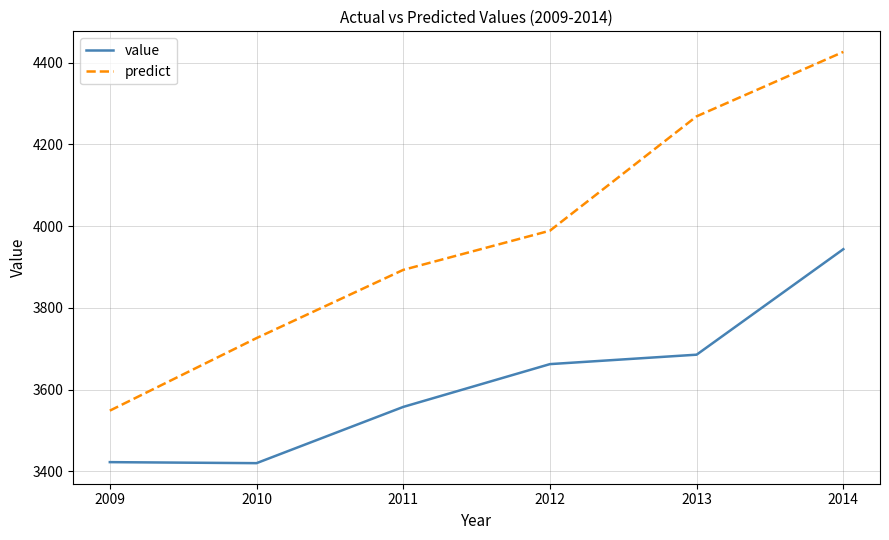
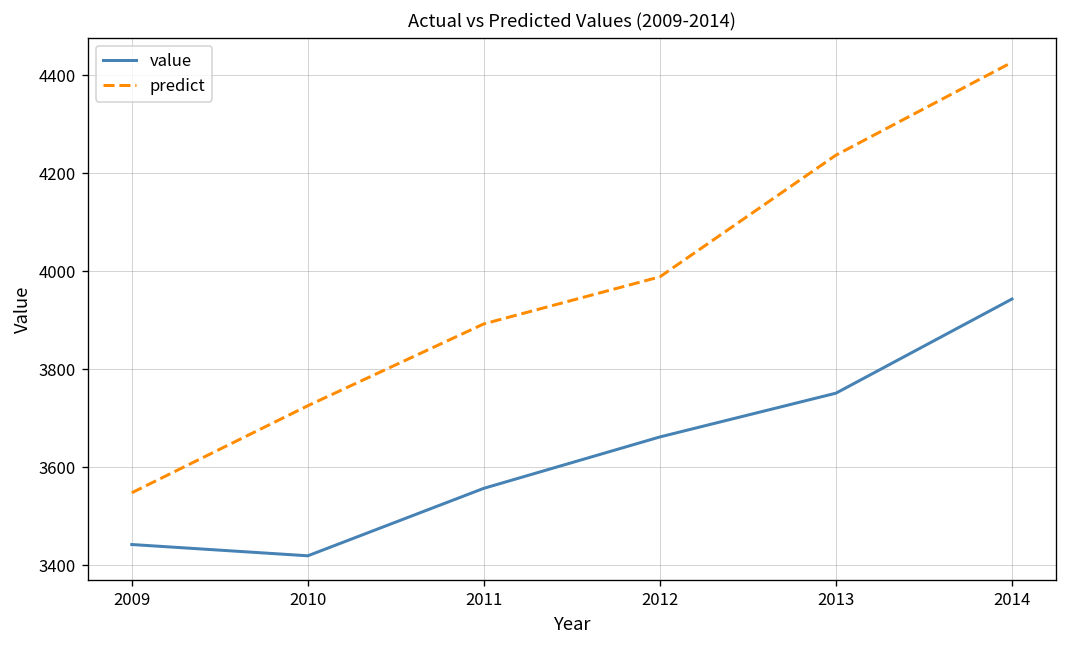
  {
    "value": {
-     "2009": 3420,
+     "2009": 3440,
      "2010": 3420,
      "2011": 3560,
      "2012": 3660,
-     "2013": 3690,
+     "2013": 3750,
      "2014": 3940
    },
    "predict": {
      "2009": 3550,
      "2010": 3730,
      "2011": 3890,
      "2012": 3990,
-     "2013": 4270,
+     "2013": 4240,
      "2014": 4430
    }
  }
